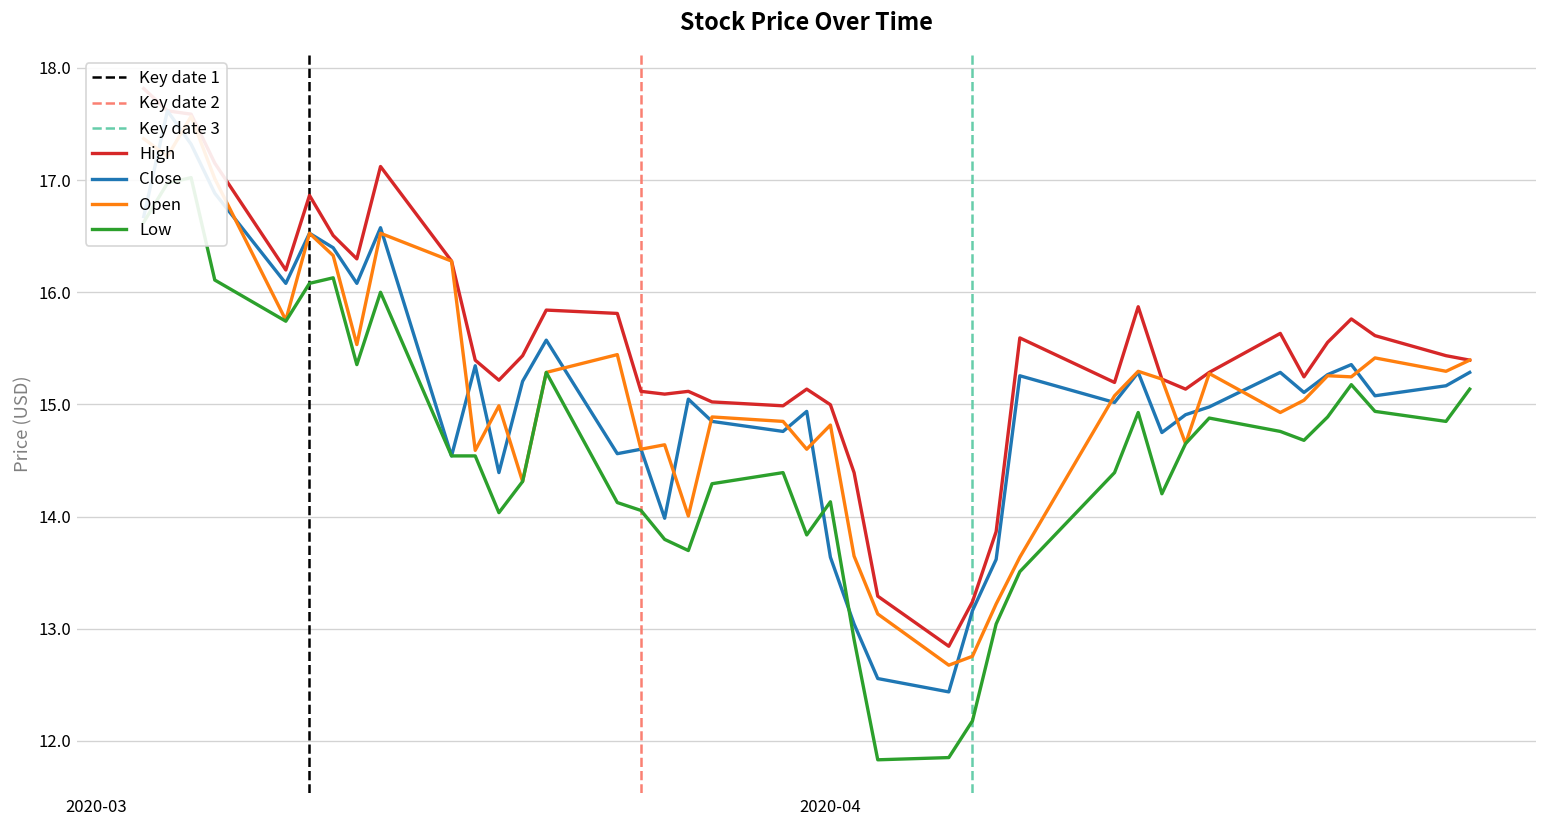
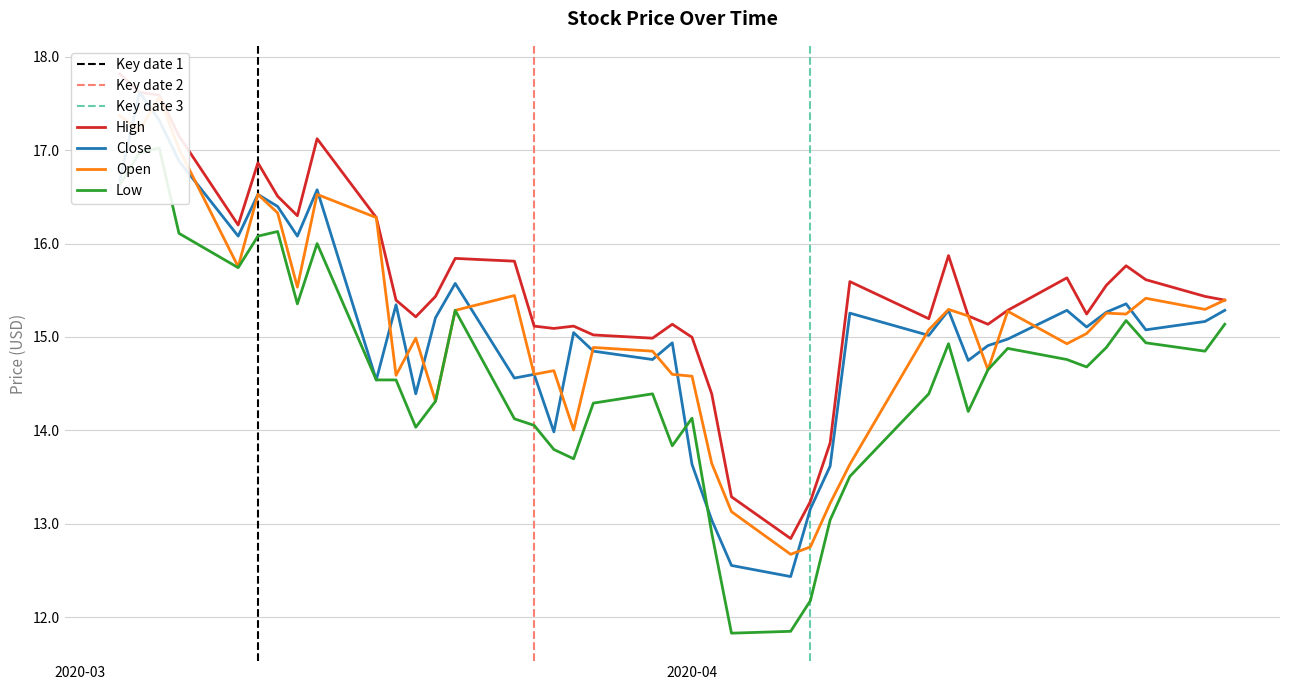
  {
    "High": {
      "2020-04": 15.0
    },
    "Close": {
      "2020-04": 13.6
    },
    "Open": {
-     "2020-04": 14.8
+     "2020-04": 14.6
    },
    "Low": {
      "2020-04": 14.1
    }
  }
